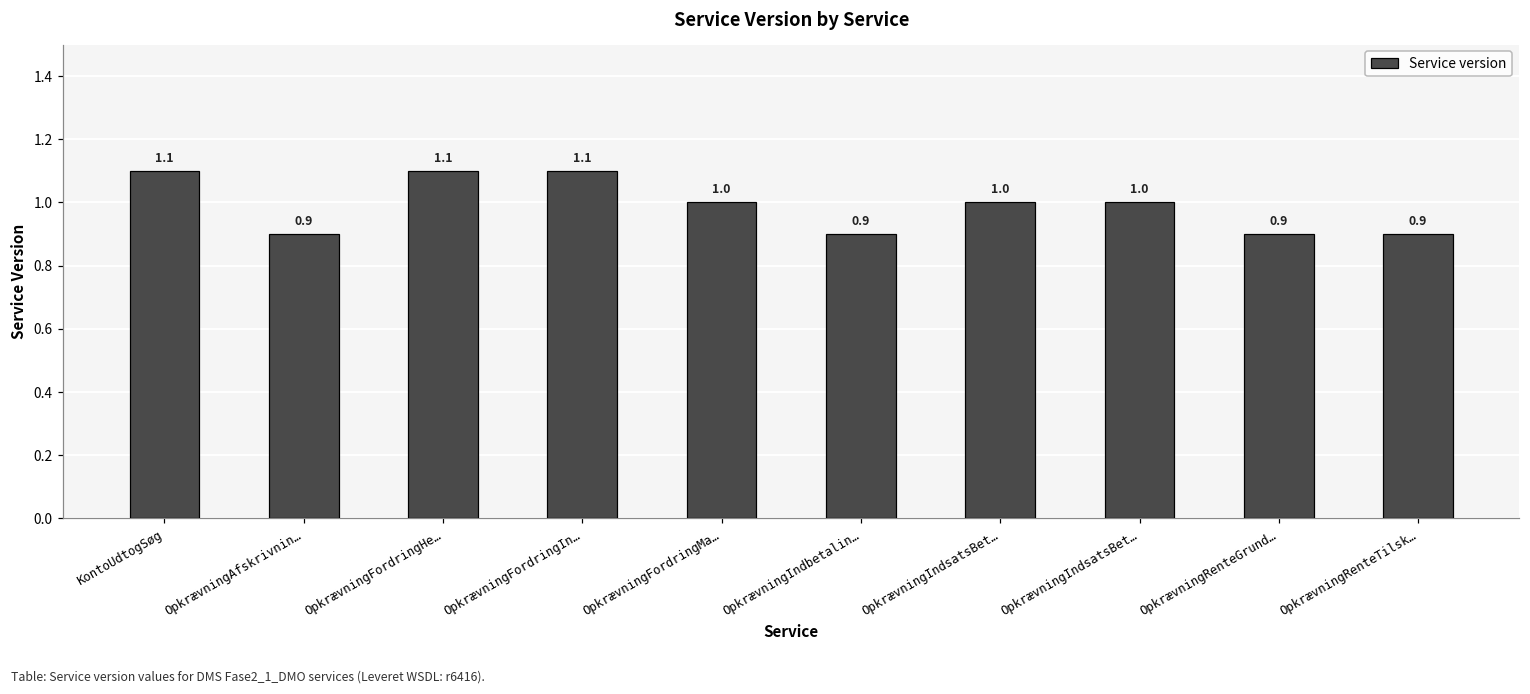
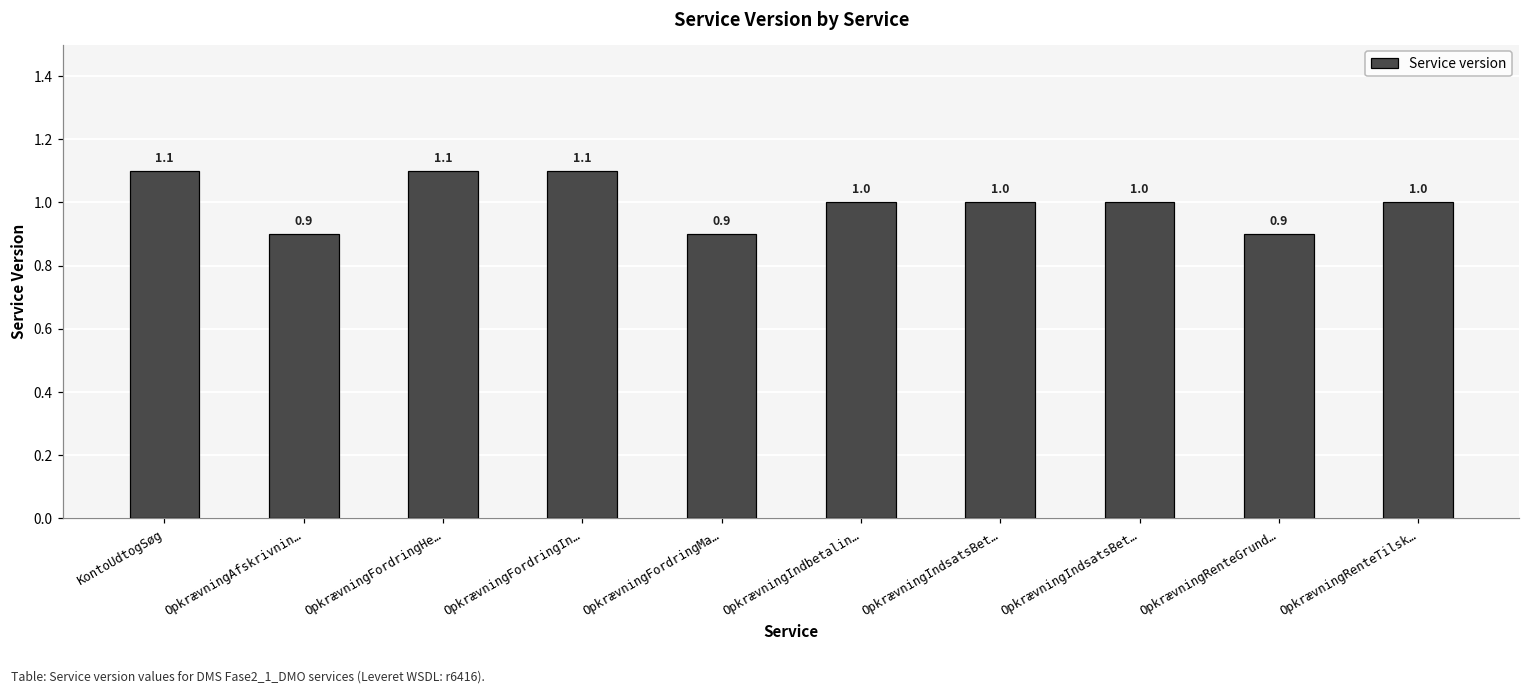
  {
    "KontoUdtogSøg": 1.1,
    "OpkrævningAfskrivnin…": 0.9,
    "OpkrævningFordringHe…": 1.1,
    "OpkrævningFordringIn…": 1.1,
-   "OpkrævningFordringMa…": 1.0,
-   "OpkrævningIndbetalin…": 0.9,
+   "OpkrævningFordringMa…": 0.9,
+   "OpkrævningIndbetalin…": 1.0,
    "OpkrævningRenteGrund…": 0.9,
-   "OpkrævningRenteTilsk…": 0.9
+   "OpkrævningRenteTilsk…": 1.0
  }
